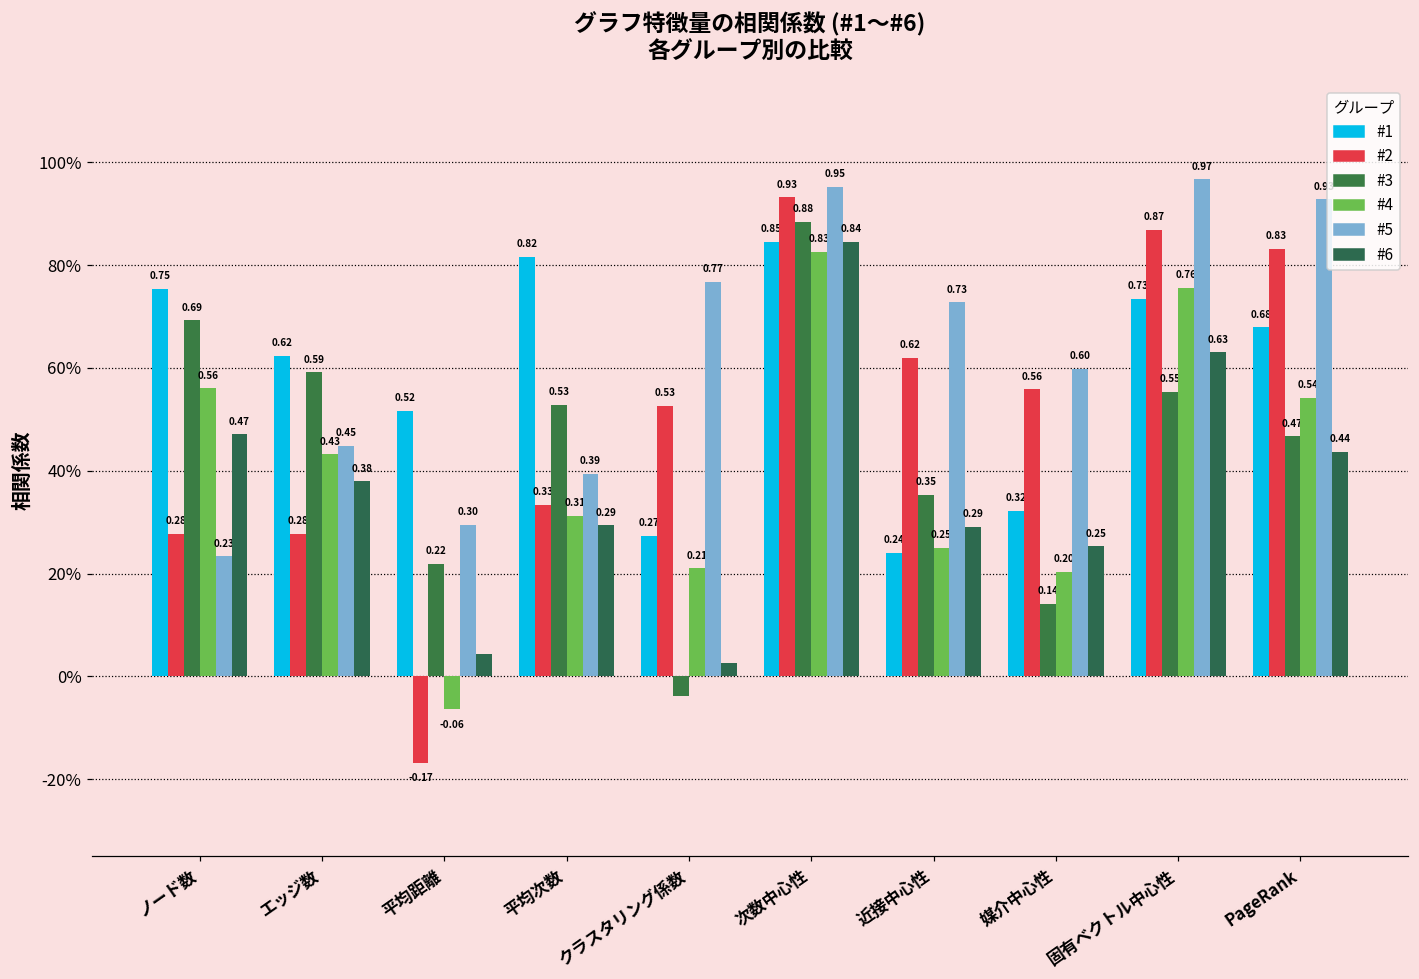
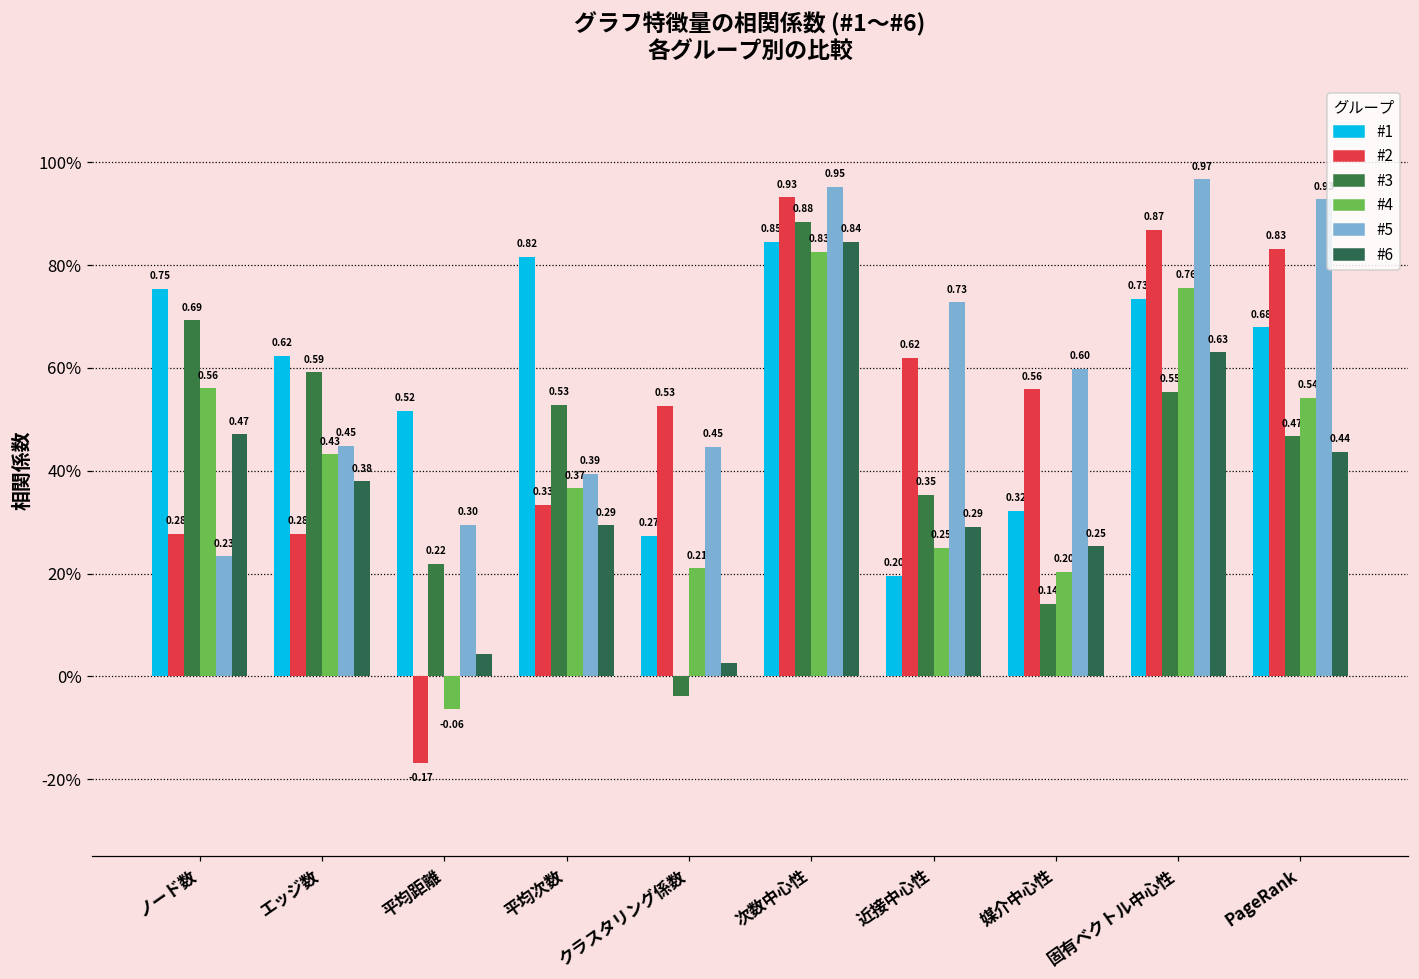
  {
    "#1": {
      "ノード数": 0.75,
      "エッジ数": 0.62,
      "平均距離": 0.52,
      "平均次数": 0.82,
      "クラスタリング係数": 0.27,
      "次数中心性": 0.85,
-     "近接中心性": 0.24,
+     "近接中心性": 0.20,
      "媒介中心性": 0.32,
      "固有ベクトル中心性": 0.73,
      "PageRank": 0.68
    },
    "#2": {
      "ノード数": 0.28,
      "エッジ数": 0.28,
      "平均距離": -0.17,
      "平均次数": 0.33,
      "クラスタリング係数": 0.53,
      "次数中心性": 0.93,
      "近接中心性": 0.62,
      "媒介中心性": 0.56,
      "固有ベクトル中心性": 0.87,
      "PageRank": 0.83
    },
    "#4": {
      "ノード数": 0.56,
      "エッジ数": 0.43,
      "平均距離": -0.06,
-     "平均次数": 0.31,
+     "平均次数": 0.37,
      "クラスタリング係数": 0.21,
      "次数中心性": 0.83,
      "近接中心性": 0.25,
      "媒介中心性": 0.20,
      "固有ベクトル中心性": 0.76,
      "PageRank": 0.54
    },
    "#5": {
      "ノード数": 0.23,
      "エッジ数": 0.45,
      "平均距離": 0.30,
      "平均次数": 0.39,
-     "クラスタリング係数": 0.77,
+     "クラスタリング係数": 0.45,
      "次数中心性": 0.95,
      "近接中心性": 0.73,
      "媒介中心性": 0.60,
      "固有ベクトル中心性": 0.97
    }
  }
